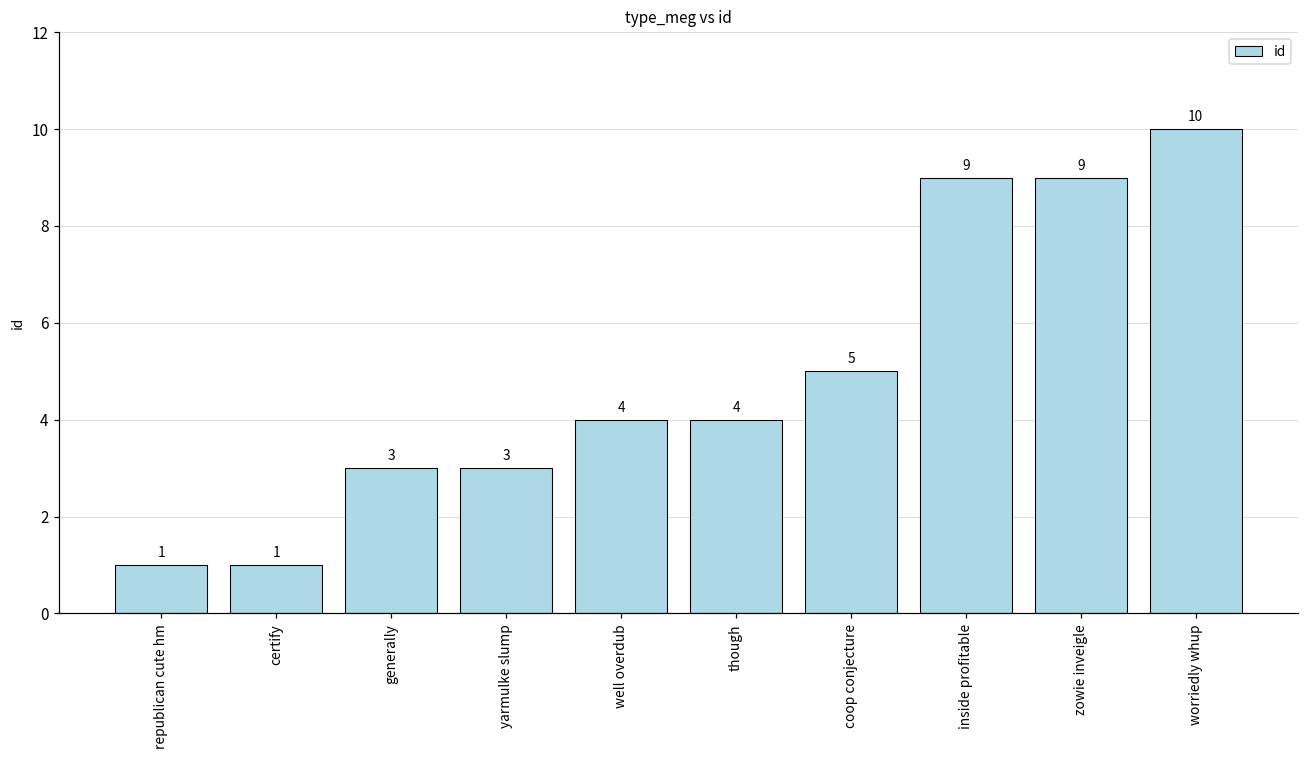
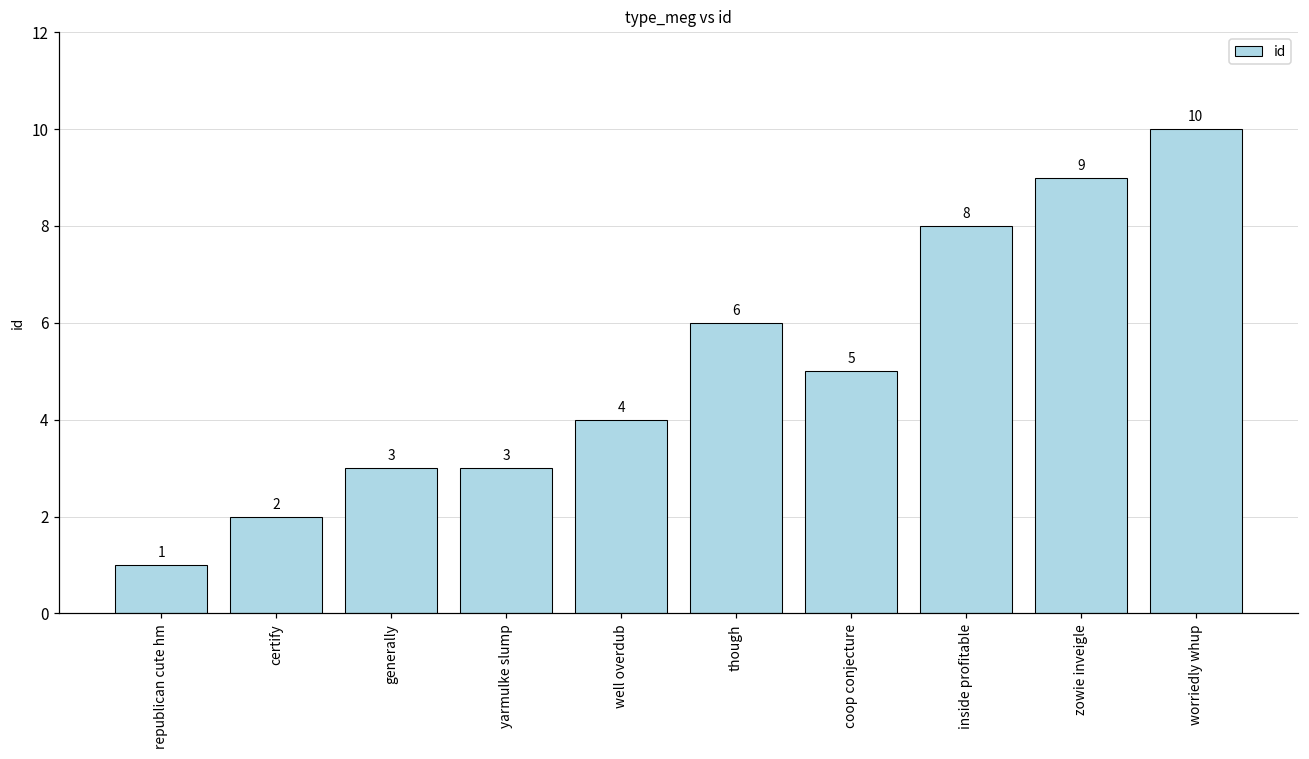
  {
    "republican cute hm": 1,
-   "certify": 1,
+   "certify": 2,
    "generally": 3,
    "yarmulke slump": 3,
    "well overdub": 4,
-   "though": 4,
+   "though": 6,
    "coop conjecture": 5,
-   "inside profitable": 9,
+   "inside profitable": 8,
    "zowie inveigle": 9,
    "worriedly whup": 10
  }
